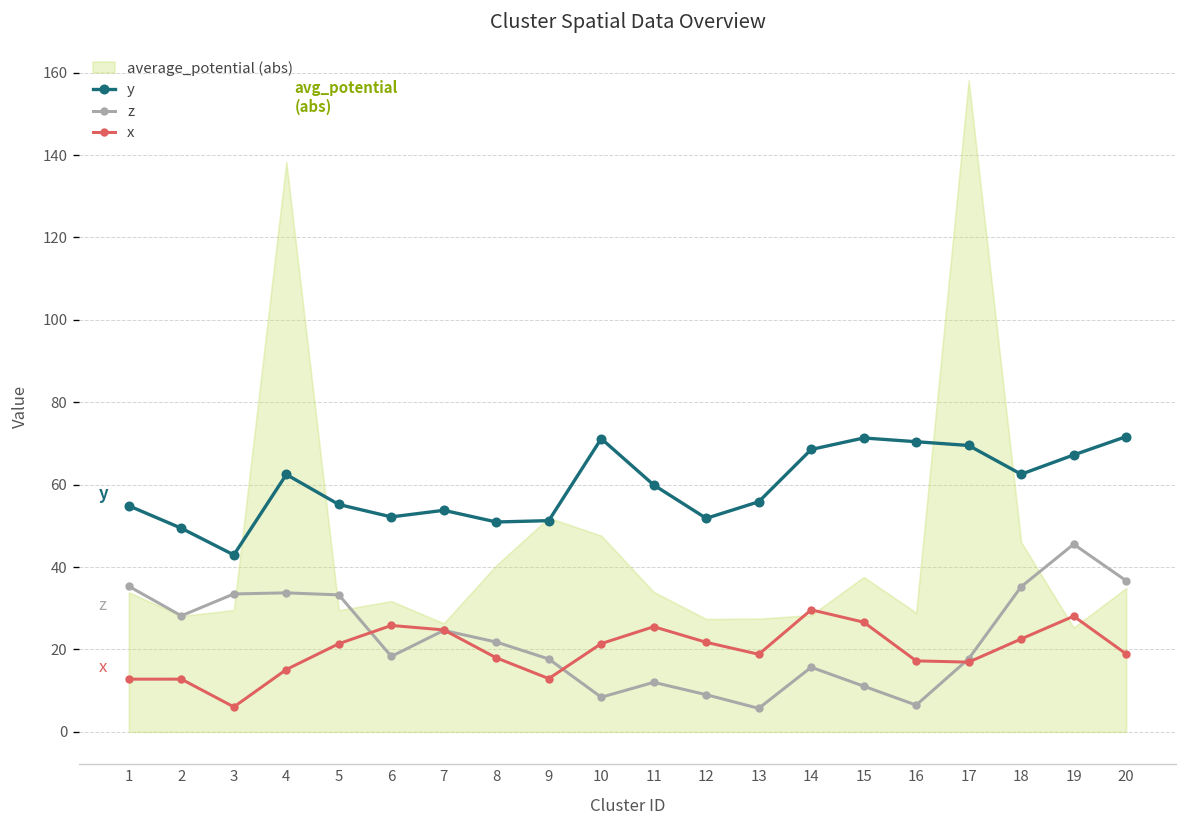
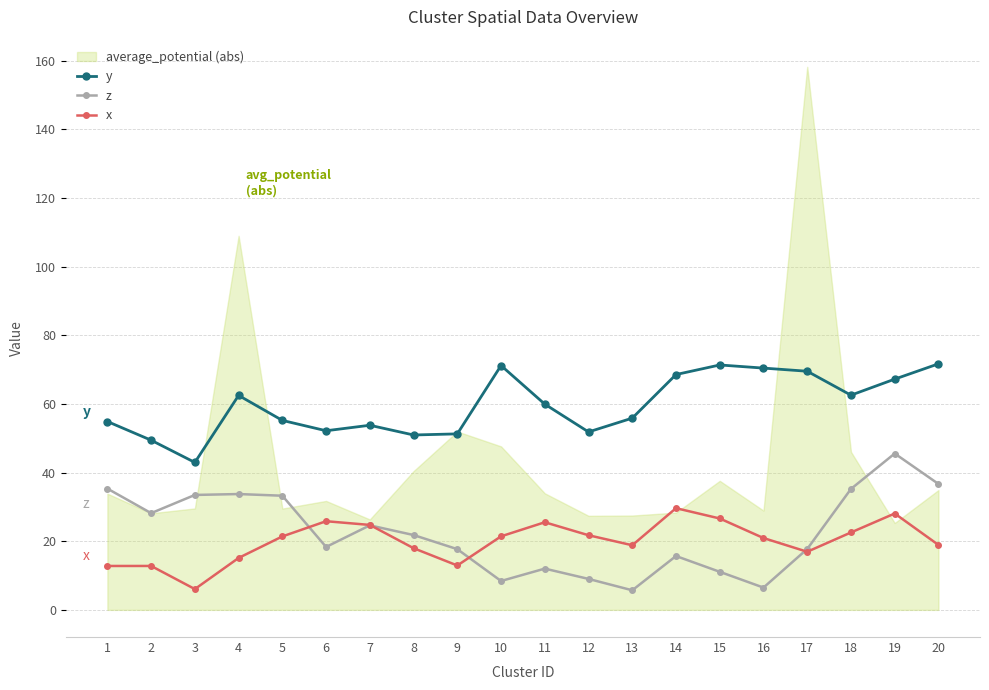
  {
    "y": {
      "1": 55,
      "2": 49,
      "3": 43,
      "4": 62,
      "5": 55,
      "6": 52,
      "7": 54,
      "8": 51,
      "10": 71,
      "11": 60,
      "12": 52,
      "13": 56,
      "14": 69,
      "15": 71,
      "16": 70,
      "17": 70,
      "18": 63,
      "19": 67,
      "20": 72
    },
    "average_potential (abs)": {
      "1": 34,
      "3": 30,
-     "4": 138,
+     "4": 109,
      "5": 30,
      "6": 32,
      "7": 26,
      "8": 40,
      "10": 48,
      "11": 34,
      "12": 27,
      "13": 27,
      "14": 28,
      "15": 38,
      "16": 29,
      "17": 158,
      "18": 46,
      "19": 25,
      "20": 35
    },
    "z": {
      "1": 35,
      "3": 33,
      "4": 34,
      "5": 33,
      "6": 18,
      "8": 22,
      "9": 18,
      "10": 8,
      "11": 12,
      "12": 9,
      "13": 6,
      "14": 16,
      "15": 11,
      "16": 6,
      "17": 18,
      "18": 35,
      "19": 46,
      "20": 37
    },
    "x": {
      "1": 13,
      "2": 13,
      "3": 6,
      "4": 15,
      "5": 21,
      "6": 26,
      "8": 18,
      "9": 13,
      "10": 21,
      "11": 26,
      "12": 22,
      "13": 19,
      "14": 30,
      "15": 27,
-     "16": 17,
+     "16": 21,
      "17": 17,
      "18": 23,
      "19": 28,
      "20": 19
    }
  }
